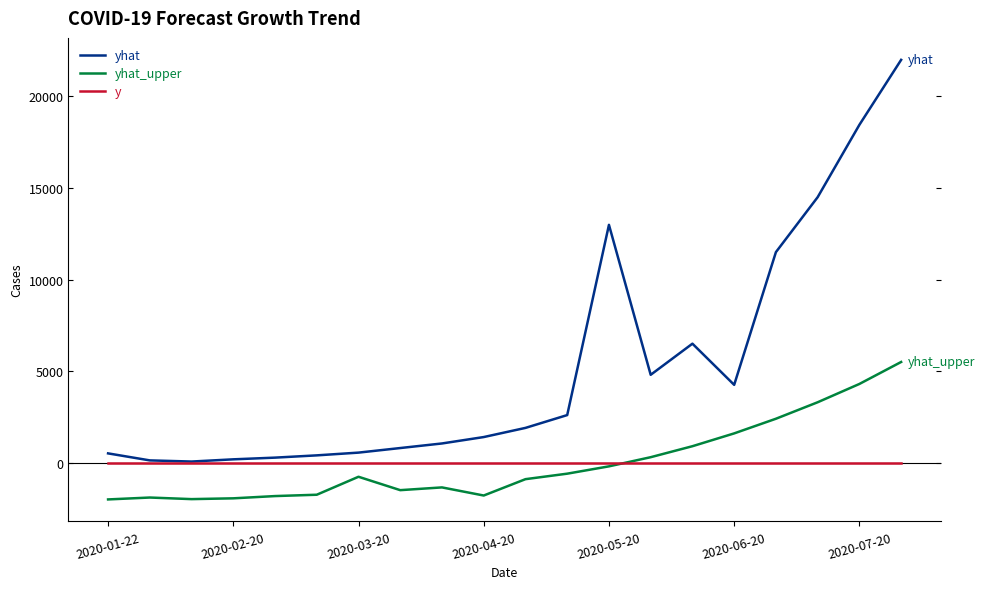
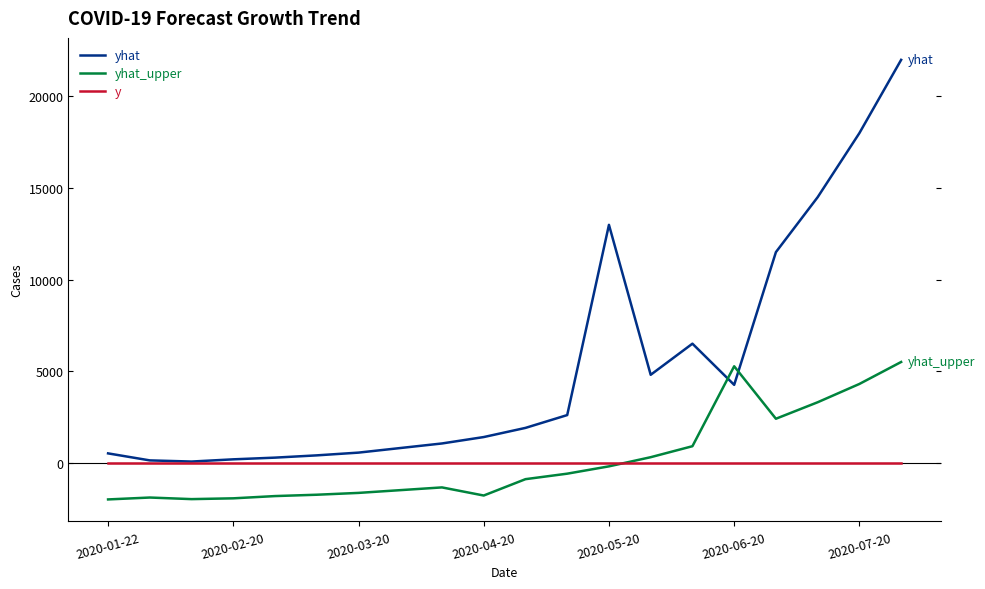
  {
    "yhat": {
      "2020-01-22": 500,
      "2020-02-20": 200,
      "2020-03-20": 600,
      "2020-04-20": 1400,
      "2020-05-20": 13000,
      "2020-06-20": 4300,
-     "2020-07-20": 18500
+     "2020-07-20": 18000
    },
    "yhat_upper": {
      "2020-01-22": -2000,
      "2020-02-20": -1900,
-     "2020-03-20": -800,
+     "2020-03-20": -1700,
      "2020-04-20": -1800,
      "2020-05-20": -200,
-     "2020-06-20": 1600,
+     "2020-06-20": 5300,
      "2020-07-20": 4300
    },
    "y": {
      "2020-01-22": 0,
      "2020-02-20": 0,
      "2020-03-20": 0,
      "2020-04-20": 0,
      "2020-05-20": 0,
      "2020-06-20": 0,
      "2020-07-20": 0
    }
  }
